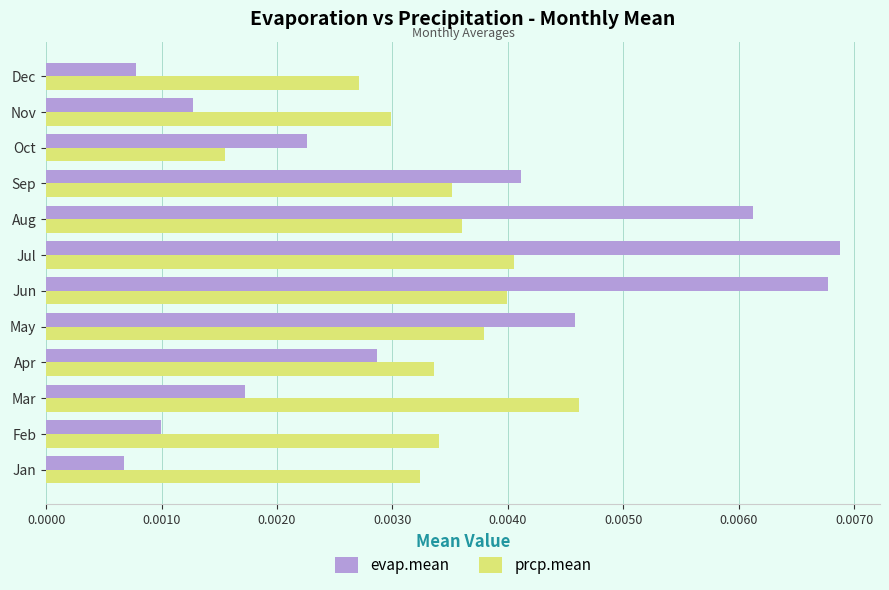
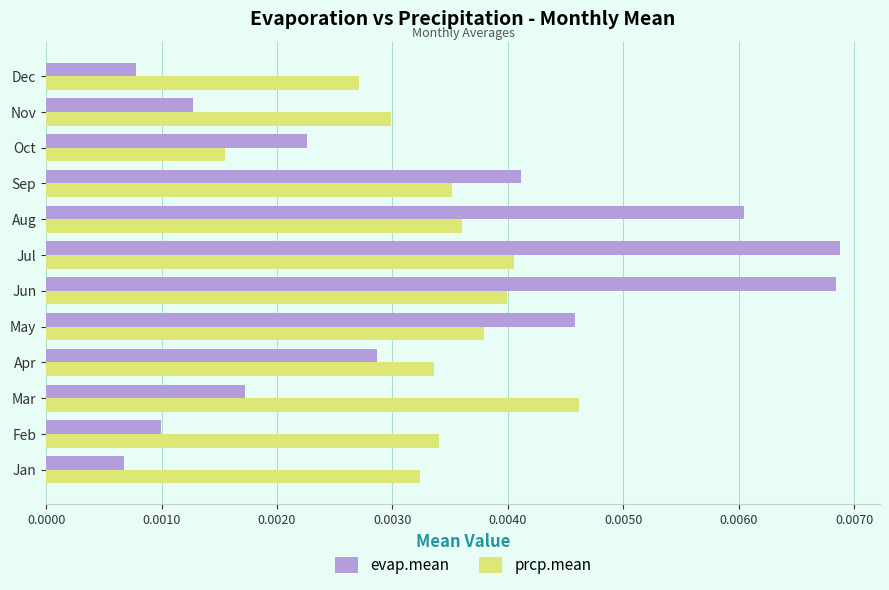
  {
    "evap.mean": {
      "Dec": 0.00078,
      "Nov": 0.00127,
      "Oct": 0.00226,
      "Sep": 0.00411,
-     "Aug": 0.00612,
+     "Aug": 0.00605,
      "Jul": 0.00688,
-     "Jun": 0.00677,
+     "Jun": 0.00684,
      "May": 0.00458,
      "Apr": 0.00287,
      "Mar": 0.00172,
      "Feb": 0.00099,
      "Jan": 0.00067
    },
    "prcp.mean": {
      "Dec": 0.00271,
      "Nov": 0.00299,
      "Oct": 0.00155,
      "Sep": 0.00352,
      "Aug": 0.00360,
      "Jul": 0.00405,
      "Jun": 0.00399,
      "May": 0.00379,
      "Apr": 0.00336,
      "Mar": 0.00462,
      "Feb": 0.00340,
      "Jan": 0.00324
    }
  }
